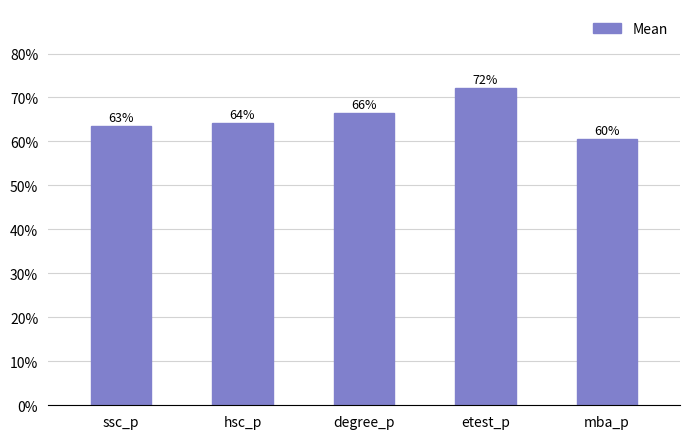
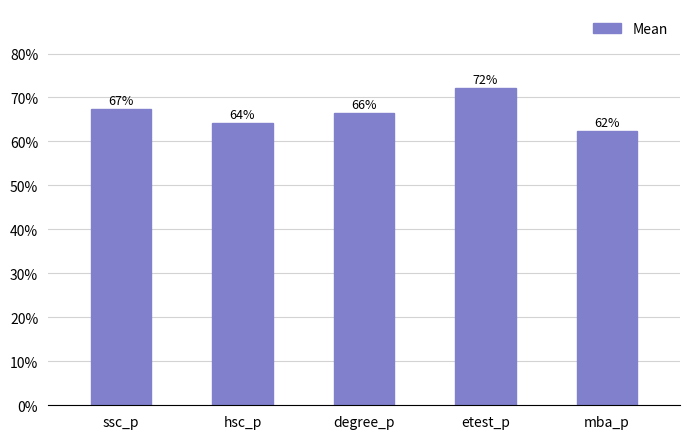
  {
-   "ssc_p": "63%",
+   "ssc_p": "67%",
    "hsc_p": "64%",
    "degree_p": "66%",
    "etest_p": "72%",
-   "mba_p": "60%"
+   "mba_p": "62%"
  }
